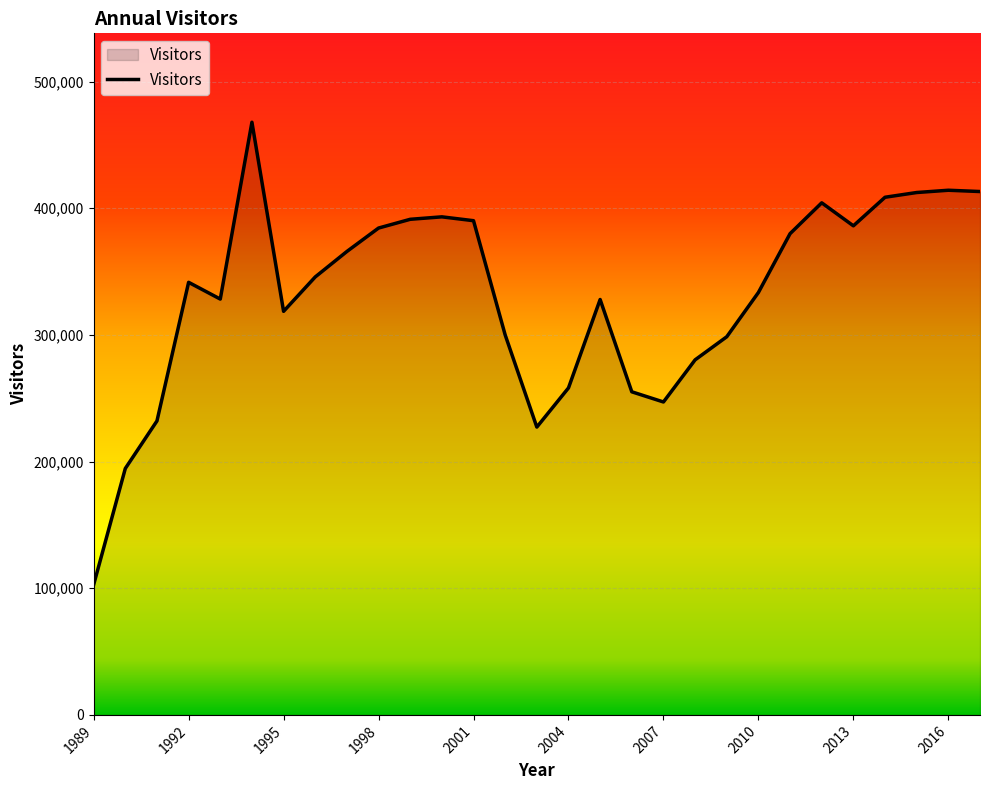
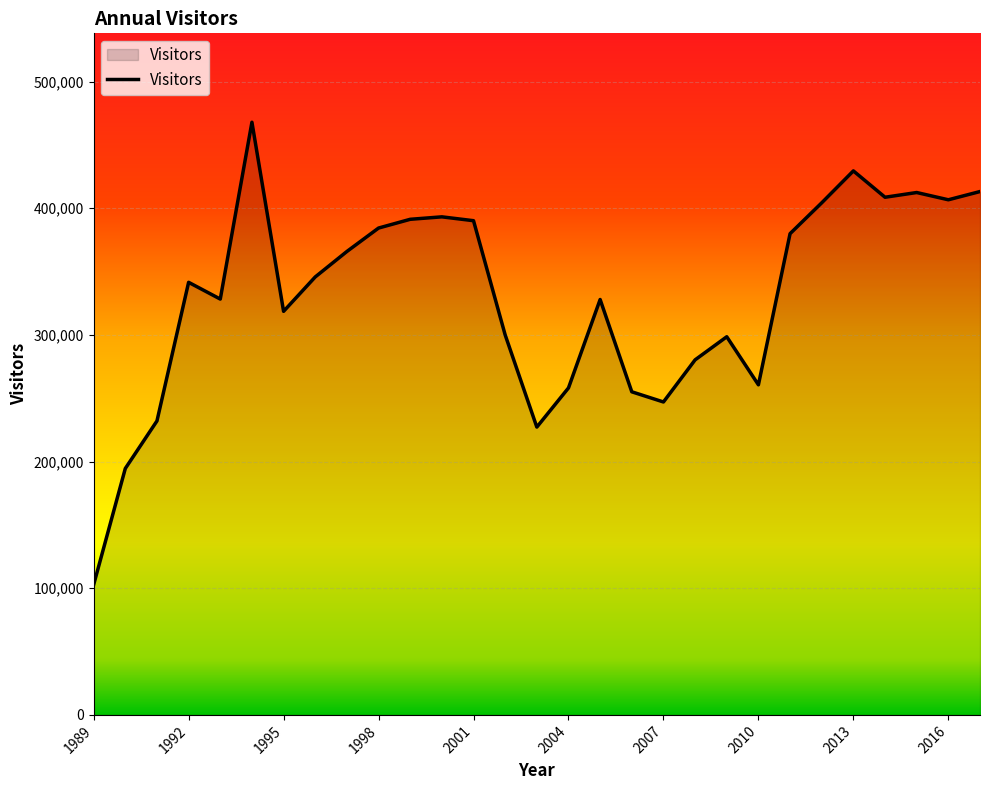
  {
    "1989": "103,000",
    "1992": "341,000",
    "1995": "319,000",
    "1998": "384,000",
    "2001": "390,000",
    "2004": "258,000",
    "2007": "247,000",
-   "2010": "333,000",
-   "2013": "386,000",
-   "2016": "414,000"
+   "2010": "261,000",
+   "2013": "429,000",
+   "2016": "407,000"
  }
